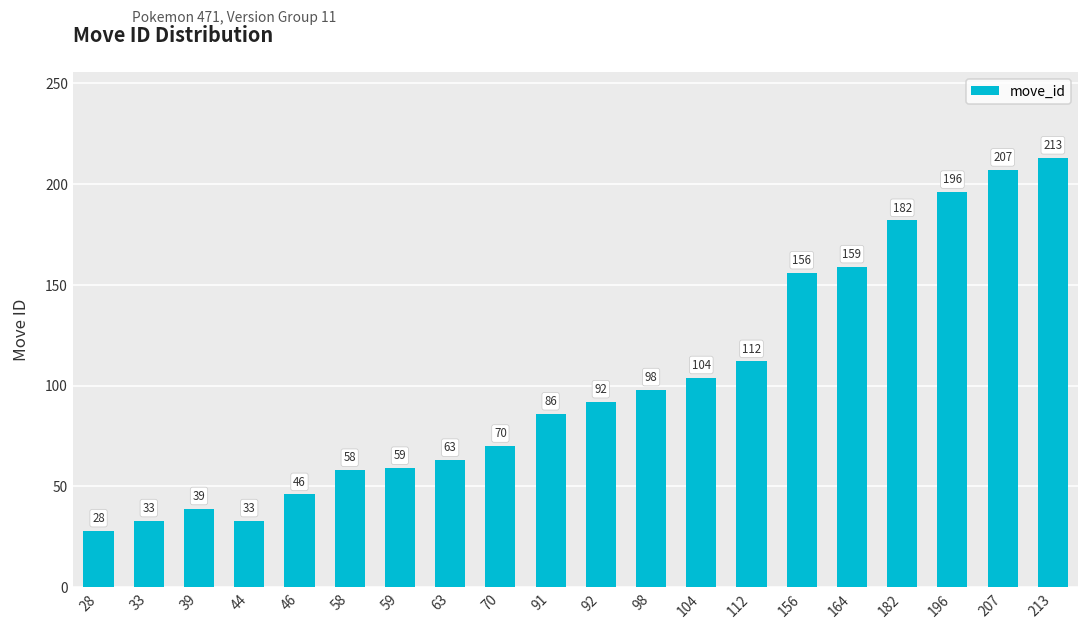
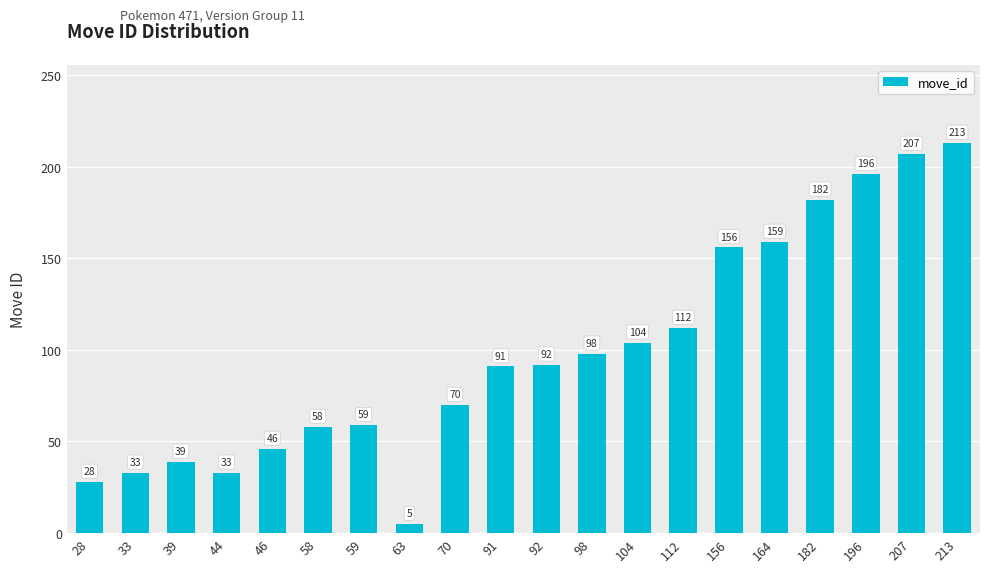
  {
-   "63": 63,
-   "91": 86
+   "63": 5,
+   "91": 91
  }
